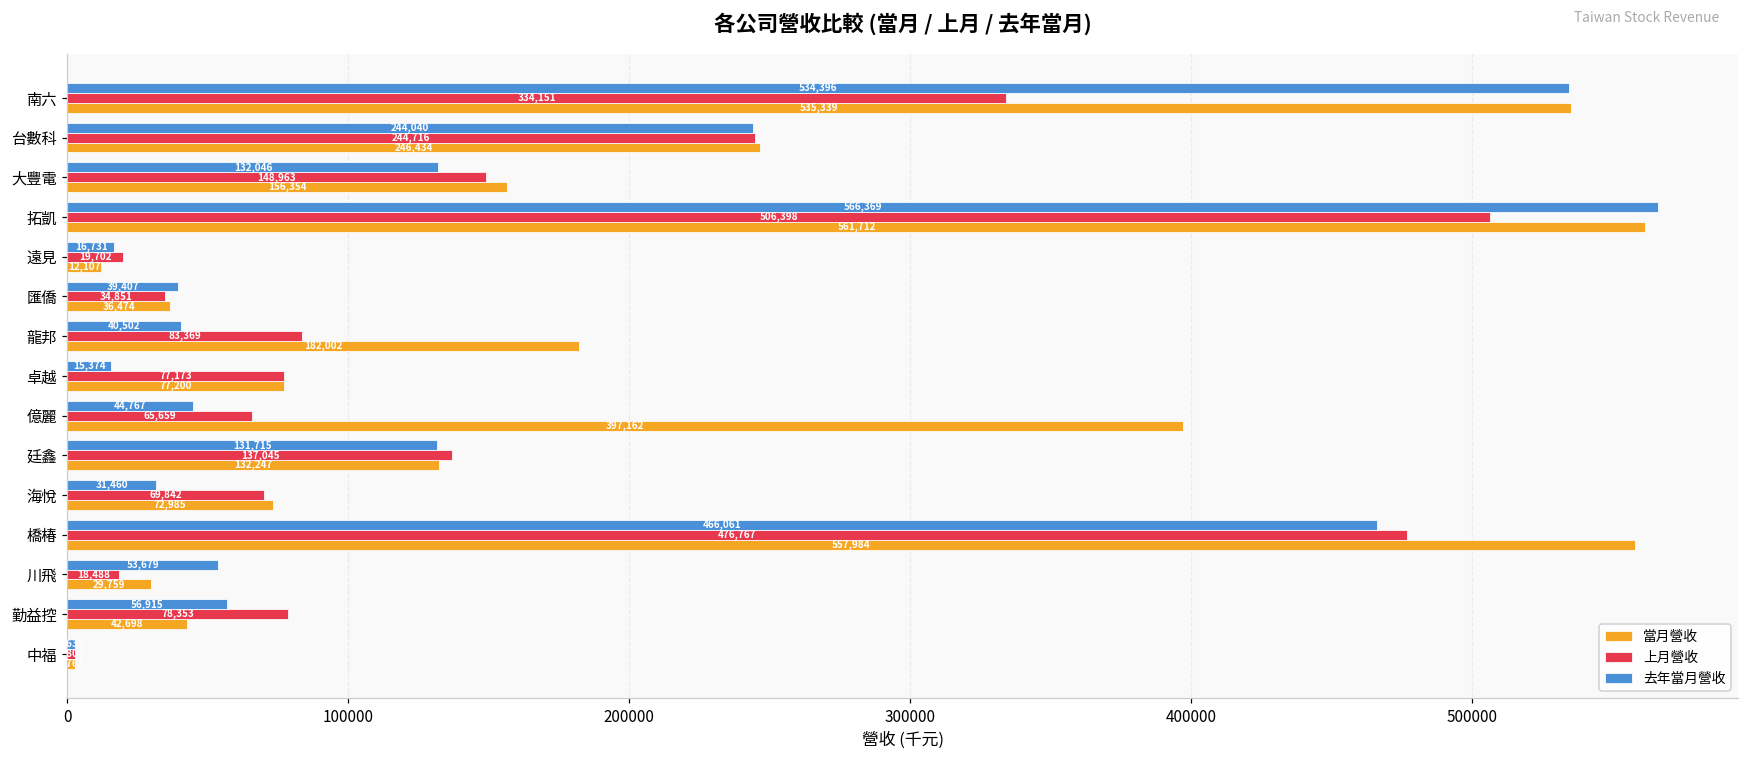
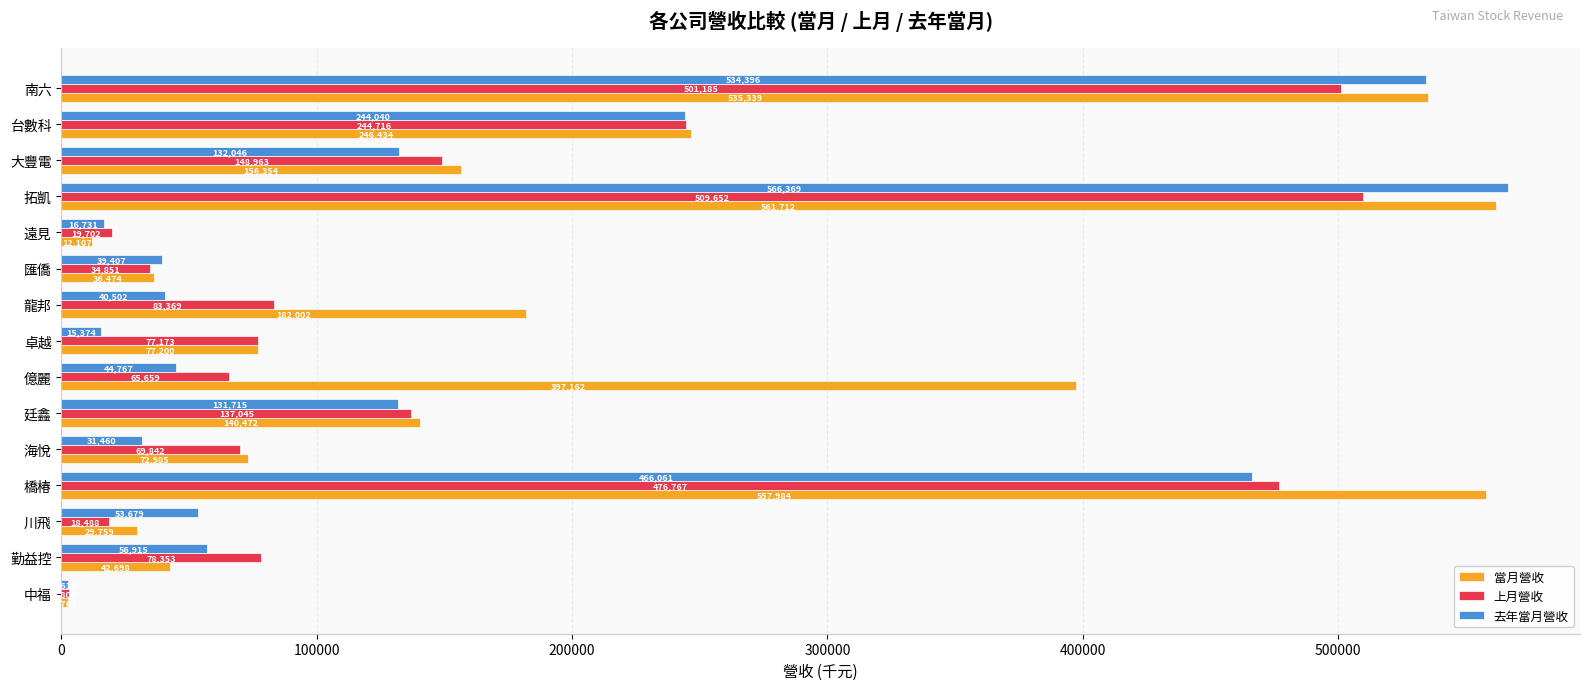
  {
    "當月營收": {
      "南六": "535,339",
      "台數科": "246,434",
      "大豐電": "156,354",
      "拓凱": "561,712",
      "遠見": "12,107",
      "匯僑": "36,474",
      "龍邦": "182,002",
      "卓越": "77,200",
      "億麗": "397,162",
-     "廷鑫": "132,247",
+     "廷鑫": "140,472",
      "海悅": "72,985",
      "橋椿": "557,984",
      "川飛": "29,759",
      "勤益控": "42,698"
    },
    "上月營收": {
-     "南六": "334,151",
+     "南六": "501,185",
      "台數科": "244,716",
      "大豐電": "148,963",
-     "拓凱": "506,398",
+     "拓凱": "509,652",
      "遠見": "19,702",
      "匯僑": "34,851",
      "龍邦": "83,369",
      "卓越": "77,173",
      "億麗": "65,659",
      "廷鑫": "137,045",
      "海悅": "69,842",
      "橋椿": "476,767",
      "川飛": "18,488",
      "勤益控": "78,353"
    },
    "去年當月營收": {
      "南六": "534,396",
      "台數科": "244,040",
      "大豐電": "132,046",
      "拓凱": "566,369",
      "遠見": "16,731",
      "匯僑": "39,407",
      "龍邦": "40,502",
      "卓越": "15,374",
      "億麗": "44,767",
      "廷鑫": "131,715",
      "海悅": "31,460",
      "橋椿": "466,061",
      "川飛": "53,679",
      "勤益控": "56,915"
    }
  }
